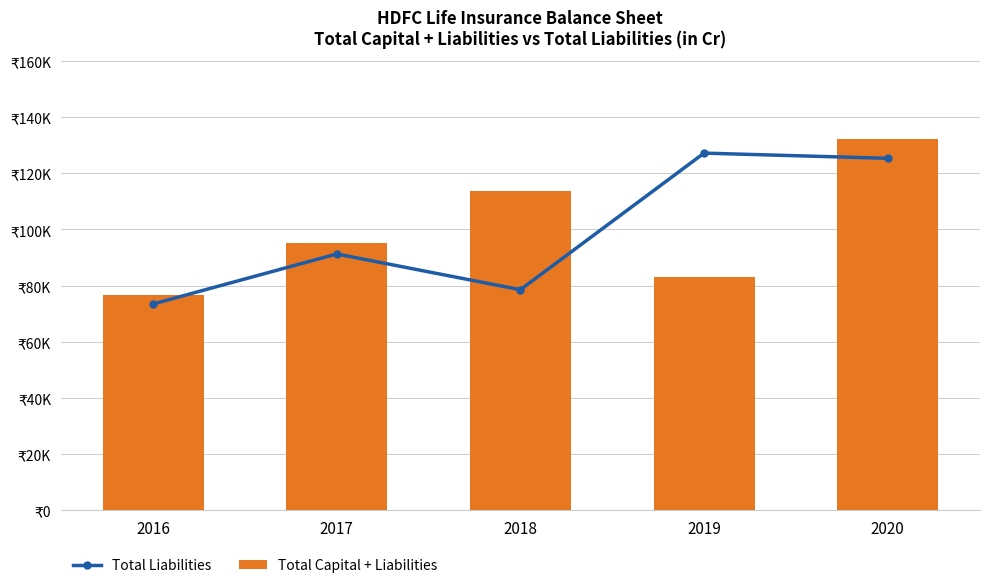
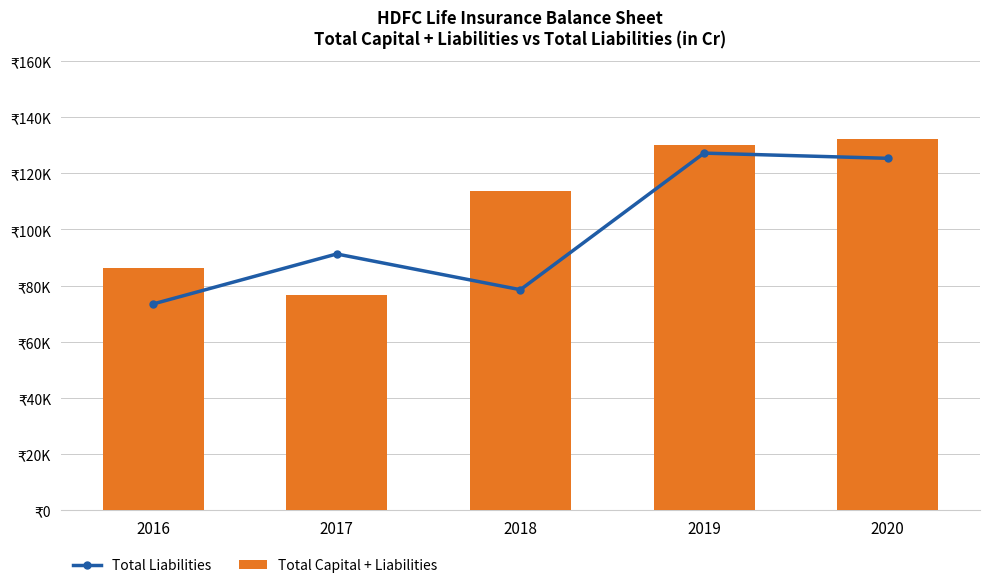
  {
    "Total Capital + Liabilities": {
-     "2016": "₹77000",
-     "2017": "₹95000",
+     "2016": "₹86000",
+     "2017": "₹77000",
      "2018": "₹114000",
-     "2019": "₹83000",
+     "2019": "₹130000",
      "2020": "₹132000"
    },
    "Total Liabilities": {
      "2016": "₹73000",
      "2017": "₹91000",
      "2018": "₹79000",
      "2019": "₹127000",
      "2020": "₹125000"
    }
  }
